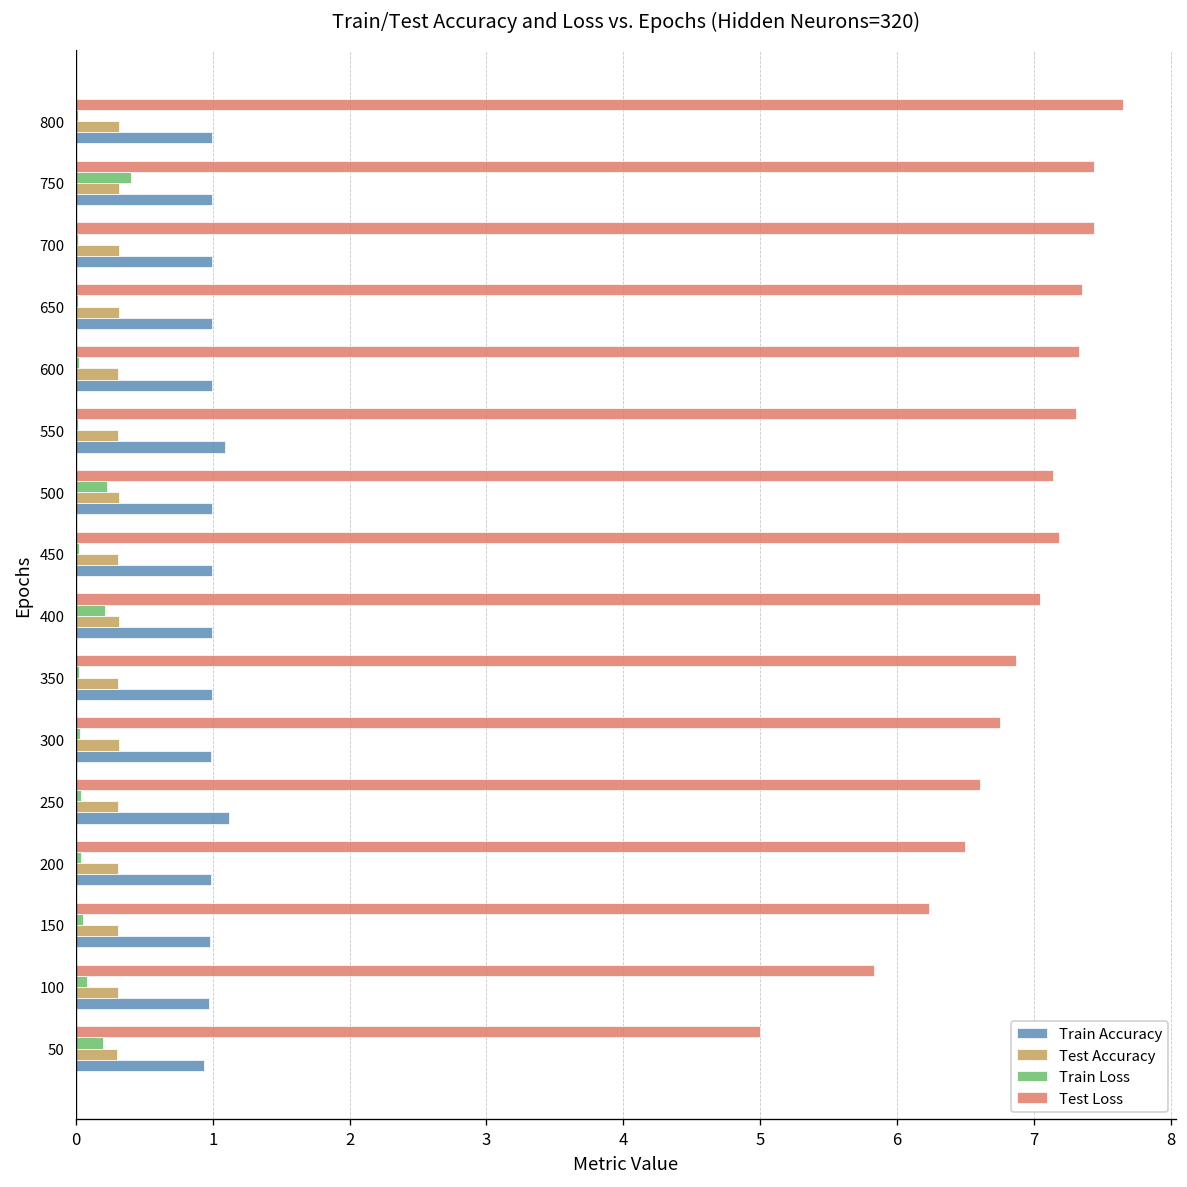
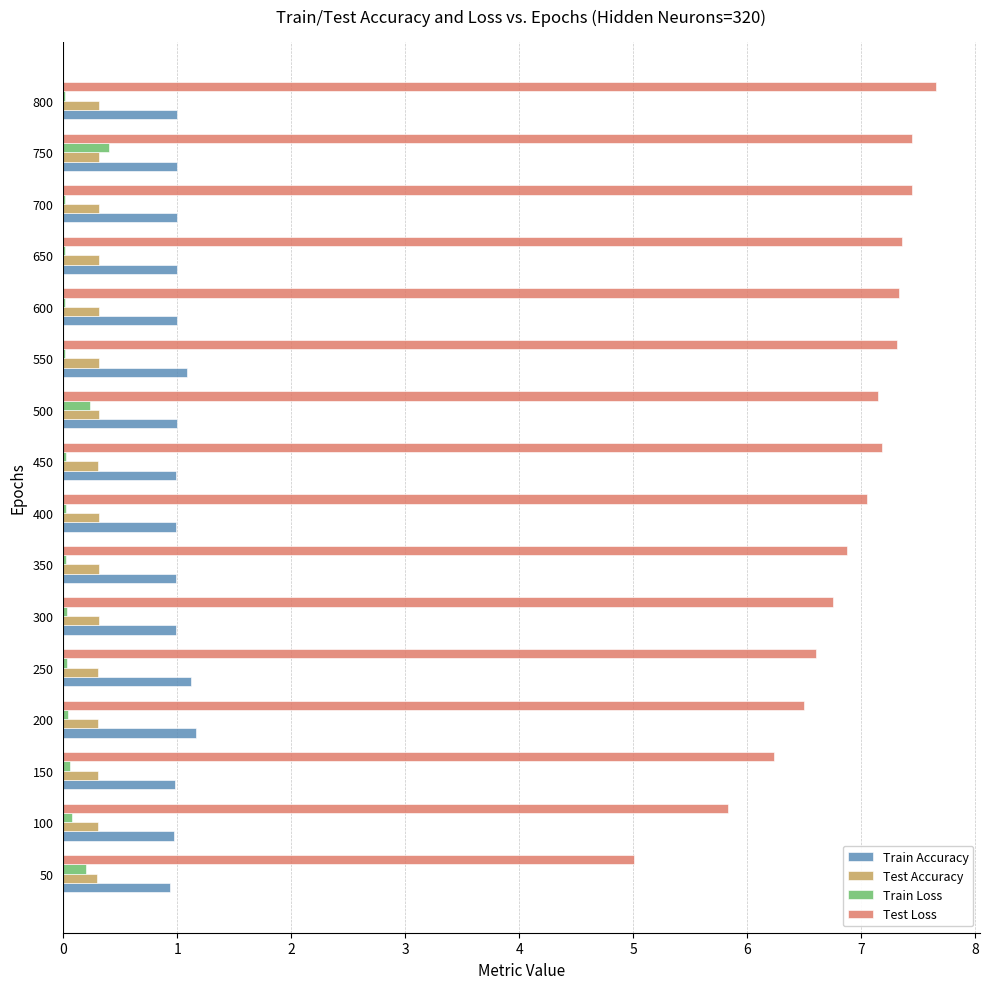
  {
    "Train Accuracy": {
      "800": 1.00,
      "750": 1.00,
      "700": 1.00,
      "650": 0.99,
      "600": 0.99,
      "550": 1.09,
      "500": 0.99,
      "450": 0.99,
      "400": 0.99,
      "350": 0.99,
      "300": 0.99,
      "250": 1.12,
-     "200": 0.99,
+     "200": 1.17,
      "150": 0.98,
      "100": 0.97,
      "50": 0.94
    },
    "Train Loss": {
      "750": 0.40,
      "500": 0.23,
      "450": 0.02,
-     "400": 0.22,
+     "400": 0.02,
      "350": 0.03,
      "300": 0.03,
      "250": 0.04,
      "200": 0.04,
      "150": 0.05,
      "100": 0.08,
      "50": 0.20
    }
  }
